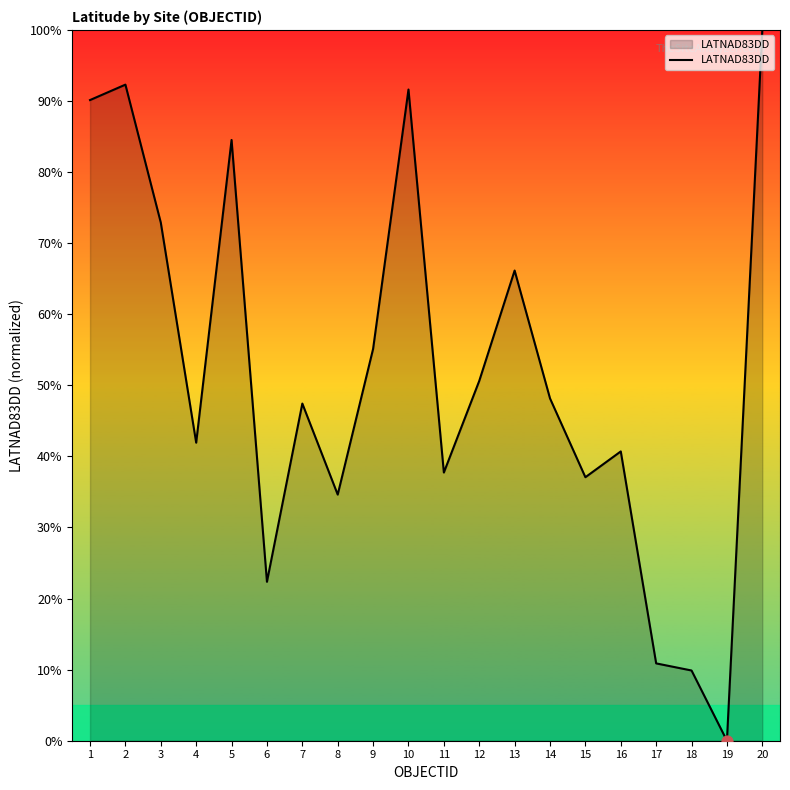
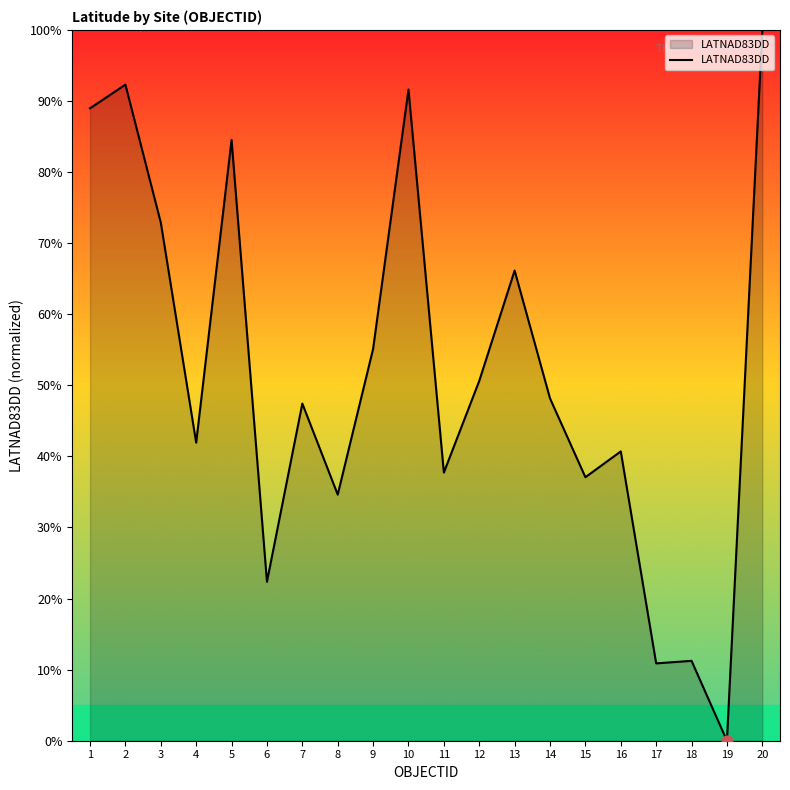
  {
    "LATNAD83DD": {
-     "1": "90%",
+     "1": "89%",
      "2": "92%",
      "3": "73%",
      "4": "42%",
      "5": "85%",
      "6": "22%",
      "7": "47%",
      "8": "35%",
      "9": "55%",
      "10": "92%",
      "11": "38%",
      "12": "51%",
      "13": "66%",
      "14": "48%",
      "15": "37%",
      "16": "41%",
      "17": "11%",
-     "18": "10%",
+     "18": "11%",
      "20": "100%"
    }
  }
